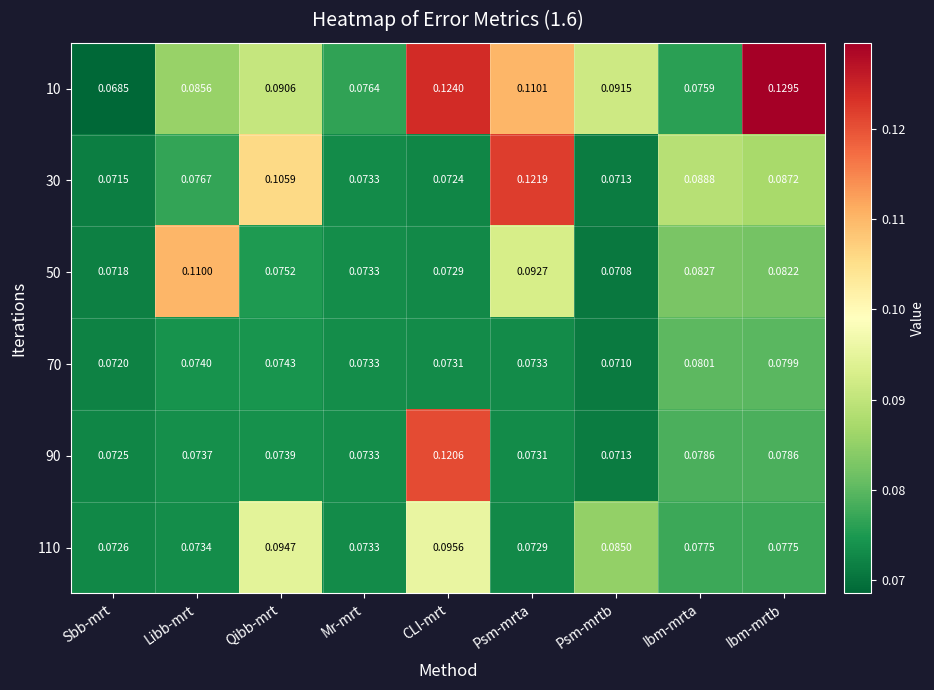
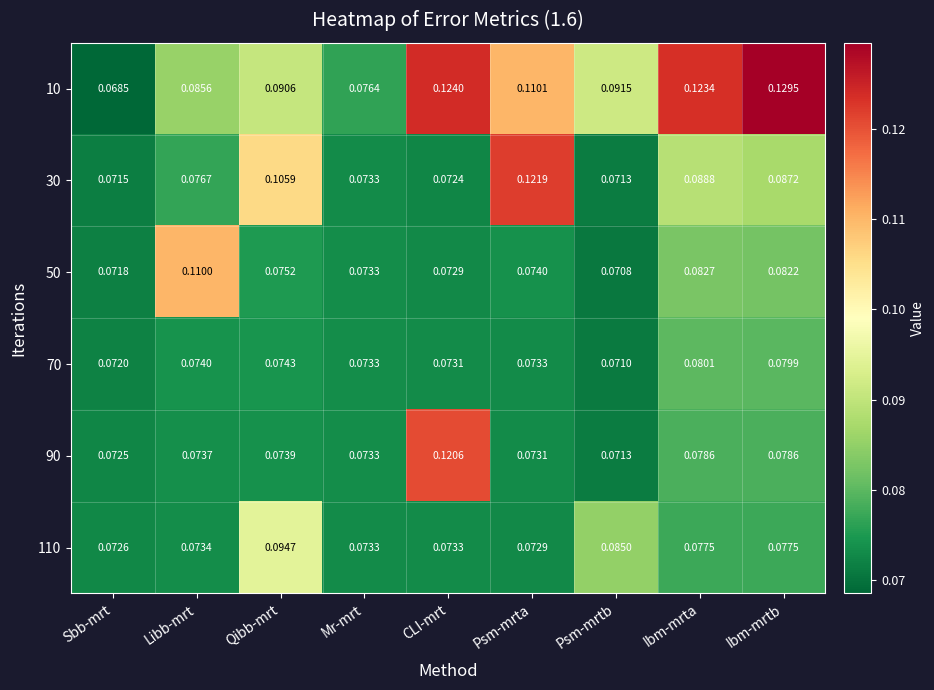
  {
    "10": {
      "Sbb-mrt": 0.0685,
      "Libb-mrt": 0.0856,
      "Qibb-mrt": 0.0906,
      "Mr-mrt": 0.0764,
      "CLI-mrt": 0.1240,
      "Psm-mrta": 0.1101,
      "Psm-mrtb": 0.0915,
-     "Ibm-mrta": 0.0759,
+     "Ibm-mrta": 0.1234,
      "Ibm-mrtb": 0.1295
    },
    "30": {
      "Sbb-mrt": 0.0715,
      "Libb-mrt": 0.0767,
      "Qibb-mrt": 0.1059,
      "Mr-mrt": 0.0733,
      "CLI-mrt": 0.0724,
      "Psm-mrta": 0.1219,
      "Psm-mrtb": 0.0713,
      "Ibm-mrta": 0.0888,
      "Ibm-mrtb": 0.0872
    },
    "50": {
      "Sbb-mrt": 0.0718,
      "Libb-mrt": 0.1100,
      "Qibb-mrt": 0.0752,
      "Mr-mrt": 0.0733,
      "CLI-mrt": 0.0729,
-     "Psm-mrta": 0.0927,
+     "Psm-mrta": 0.0740,
      "Psm-mrtb": 0.0708,
      "Ibm-mrta": 0.0827,
      "Ibm-mrtb": 0.0822
    },
    "70": {
      "Sbb-mrt": 0.0720,
      "Libb-mrt": 0.0740,
      "Qibb-mrt": 0.0743,
      "Mr-mrt": 0.0733,
      "CLI-mrt": 0.0731,
      "Psm-mrta": 0.0733,
      "Psm-mrtb": 0.0710,
      "Ibm-mrta": 0.0801,
      "Ibm-mrtb": 0.0799
    },
    "90": {
      "Sbb-mrt": 0.0725,
      "Libb-mrt": 0.0737,
      "Qibb-mrt": 0.0739,
      "Mr-mrt": 0.0733,
      "CLI-mrt": 0.1206,
      "Psm-mrta": 0.0731,
      "Psm-mrtb": 0.0713,
      "Ibm-mrta": 0.0786,
      "Ibm-mrtb": 0.0786
    },
    "110": {
      "Sbb-mrt": 0.0726,
      "Libb-mrt": 0.0734,
      "Qibb-mrt": 0.0947,
      "Mr-mrt": 0.0733,
-     "CLI-mrt": 0.0956,
+     "CLI-mrt": 0.0733,
      "Psm-mrta": 0.0729,
      "Psm-mrtb": 0.0850,
      "Ibm-mrta": 0.0775,
      "Ibm-mrtb": 0.0775
    }
  }
